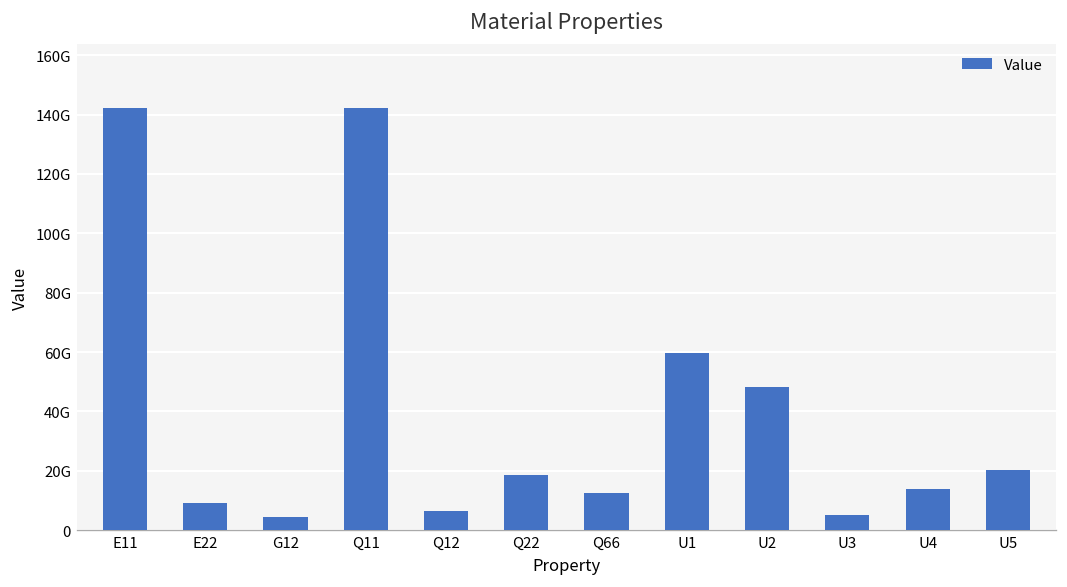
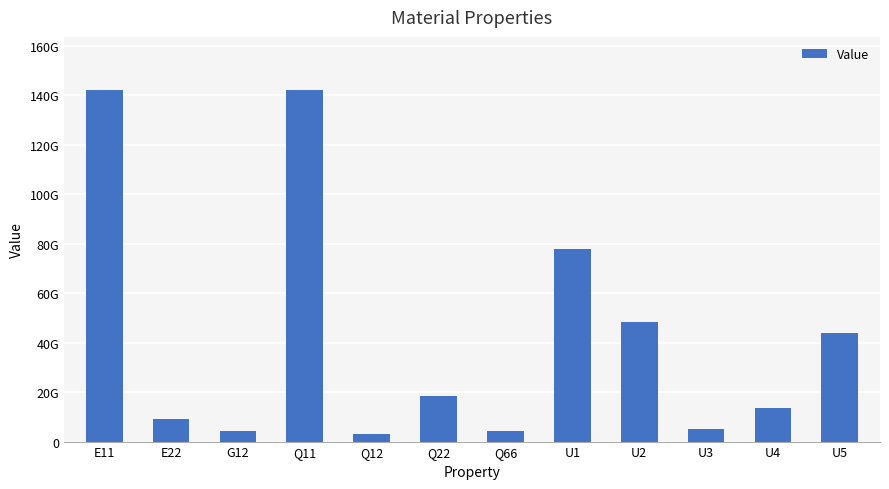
  {
    "E11": 142000000000,
    "E22": 9000000000,
    "G12": 4000000000,
    "Q11": 142000000000,
-   "Q12": 6000000000,
+   "Q12": 3000000000,
    "Q22": 19000000000,
-   "Q66": 12000000000,
-   "U1": 60000000000,
+   "Q66": 4000000000,
+   "U1": 78000000000,
    "U2": 48000000000,
    "U3": 5000000000,
    "U4": 14000000000,
-   "U5": 20000000000
+   "U5": 44000000000
  }
